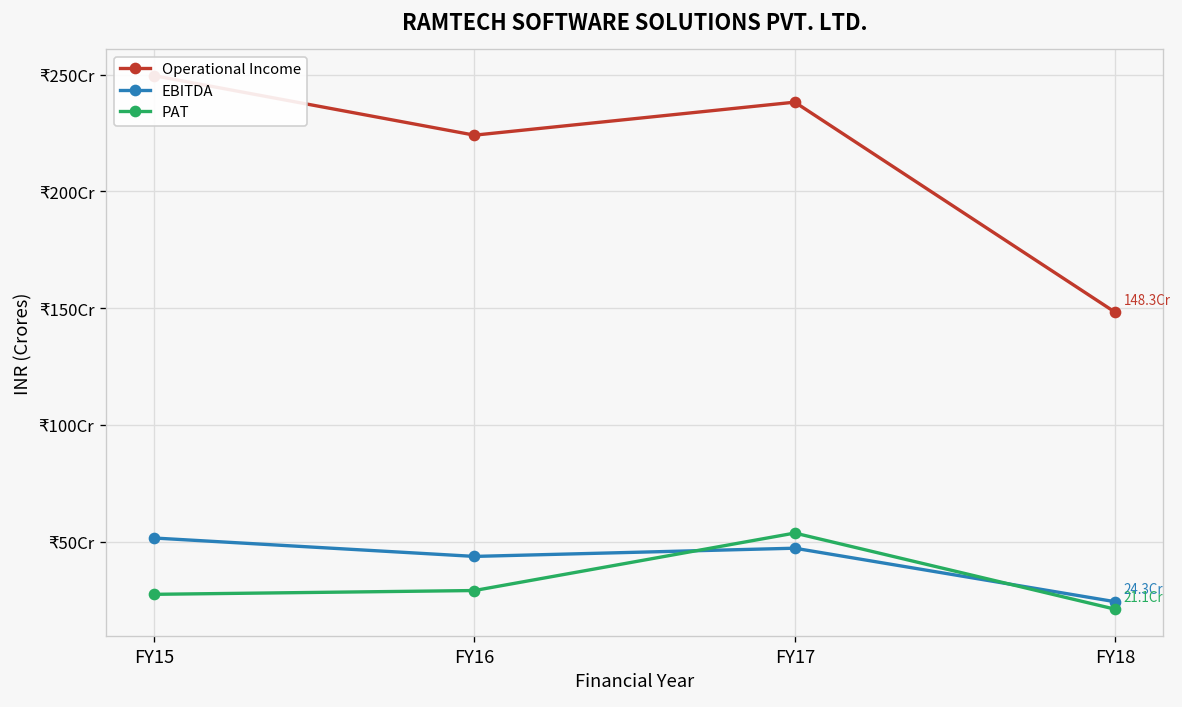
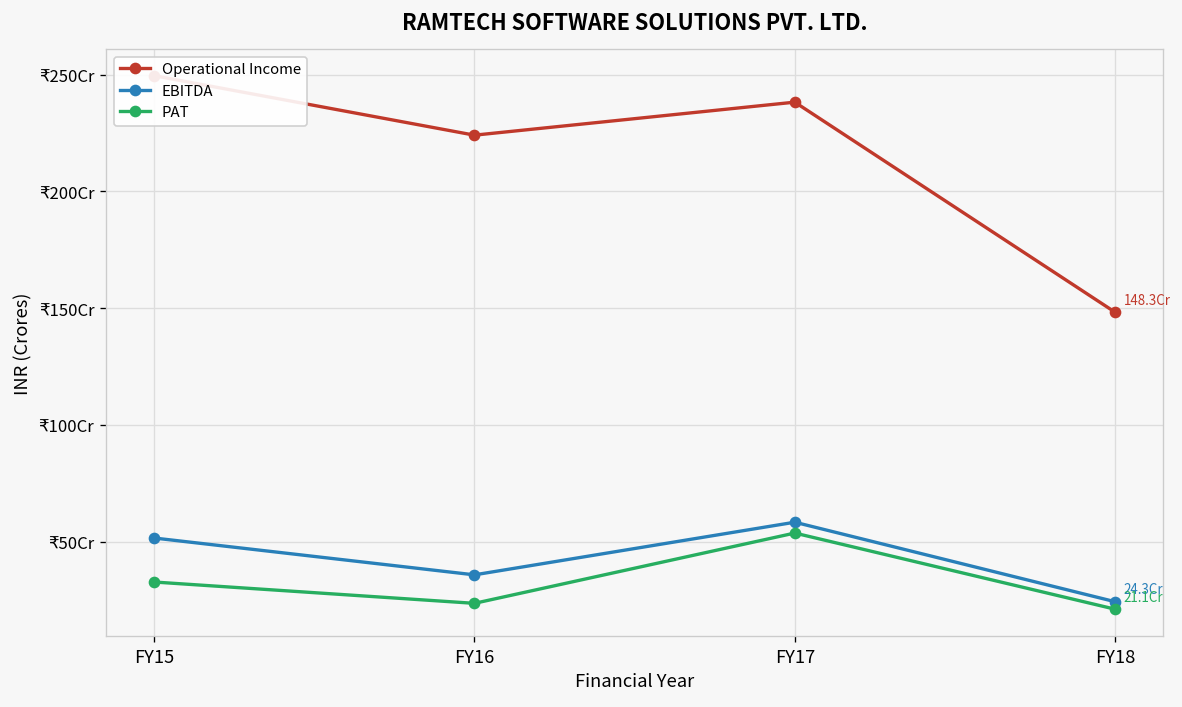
  {
    "Operational Income": {
      "FY16": "₹224Cr",
      "FY17": "₹238Cr"
    },
    "EBITDA": {
      "FY15": "₹52Cr",
-     "FY16": "₹44Cr",
-     "FY17": "₹47Cr"
+     "FY16": "₹36Cr",
+     "FY17": "₹58Cr"
    },
    "PAT": {
-     "FY15": "₹27Cr",
-     "FY16": "₹29Cr",
+     "FY15": "₹33Cr",
+     "FY16": "₹24Cr",
      "FY17": "₹54Cr",
      "FY18": "₹21Cr"
    }
  }
